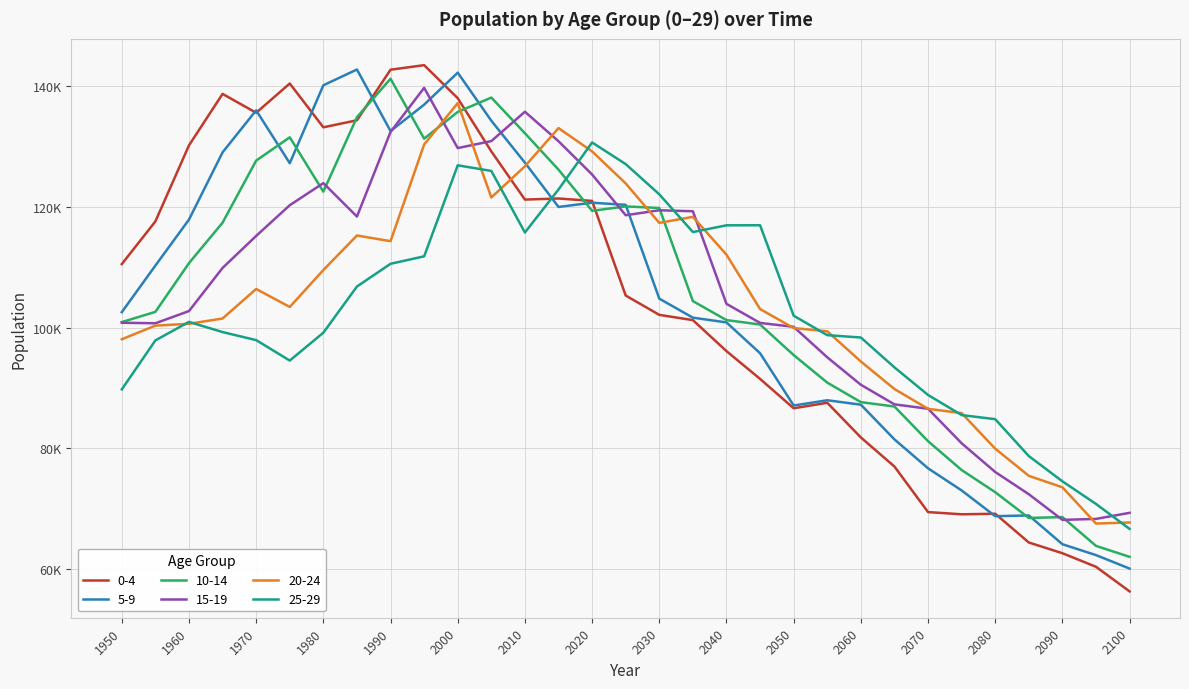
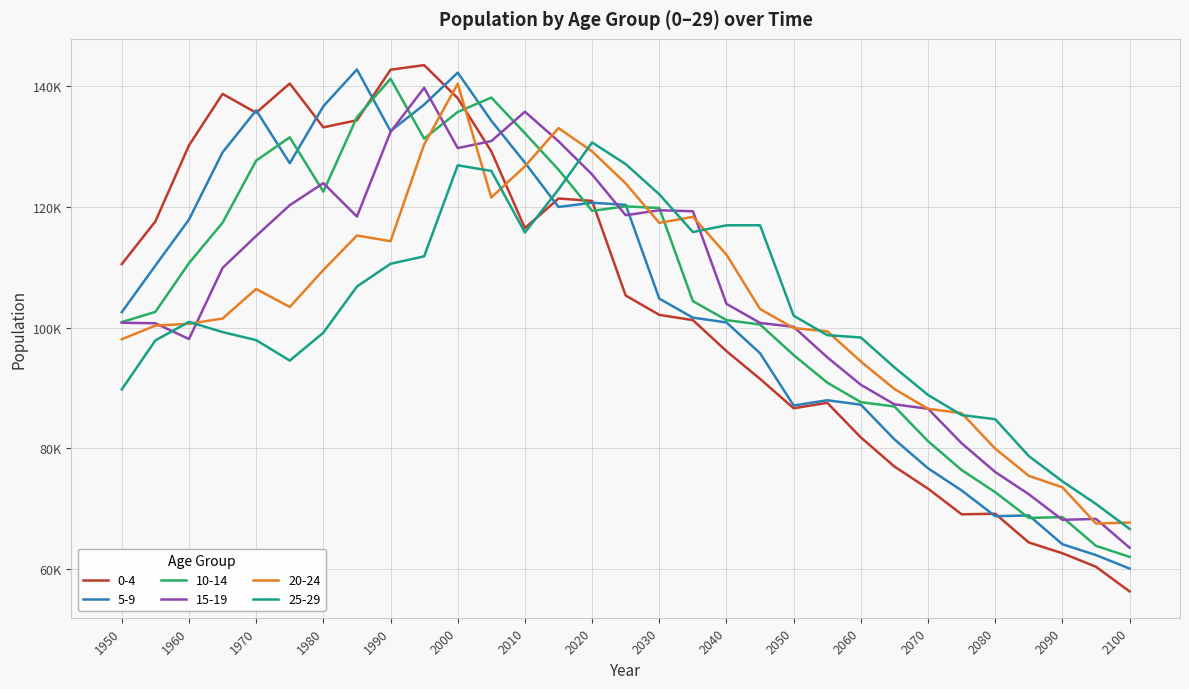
  {
    "0-4": {
      "1950": 111000,
      "1960": 130000,
      "1980": 133000,
      "1990": 143000,
      "2000": 138000,
-     "2010": 121000,
+     "2010": 116000,
      "2030": 102000,
      "2040": 96000,
      "2050": 87000,
      "2060": 82000,
-     "2070": 69000,
+     "2070": 73000,
      "2090": 63000,
      "2100": 56000
    },
    "5-9": {
      "1950": 103000,
      "1960": 118000,
-     "1980": 140000,
+     "1980": 137000,
      "2000": 142000,
      "2010": 127000,
      "2030": 105000,
      "2050": 87000,
      "2060": 87000,
      "2070": 77000,
      "2090": 64000,
      "2100": 60000
    },
    "15-19": {
-     "1960": 103000,
+     "1960": 98000,
      "1970": 115000,
      "1980": 124000,
      "2000": 130000,
      "2010": 136000,
      "2020": 125000,
      "2040": 104000,
      "2060": 91000,
      "2080": 76000,
      "2090": 68000,
-     "2100": 69000
+     "2100": 64000
    },
    "20-24": {
      "1950": 98000,
      "1970": 106000,
      "1980": 110000,
      "1990": 114000,
-     "2000": 137000,
+     "2000": 140000,
      "2010": 127000,
      "2020": 129000,
      "2030": 117000,
      "2040": 112000,
      "2060": 94000,
      "2080": 80000,
      "2090": 74000,
      "2100": 68000
    }
  }
